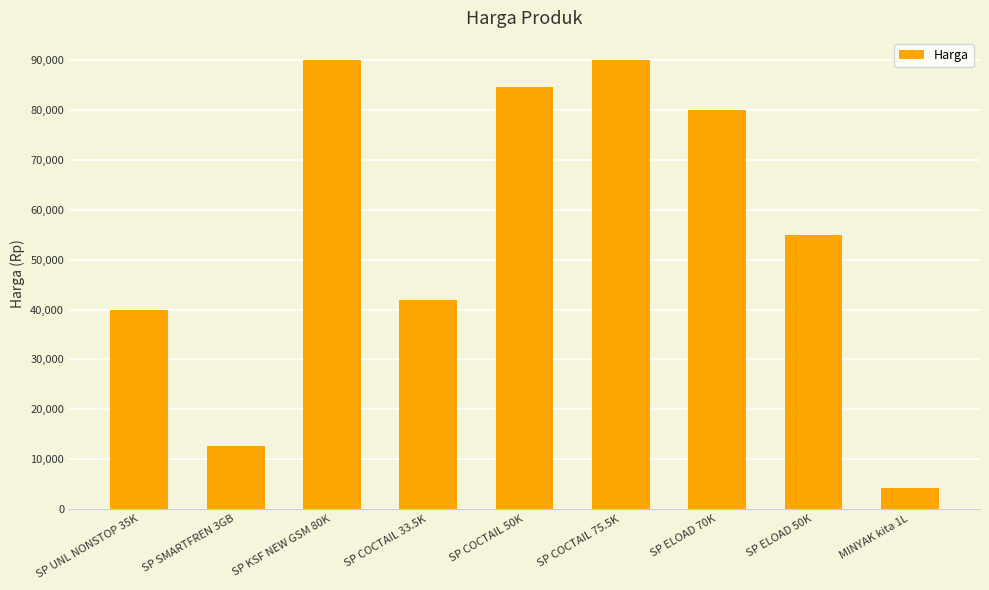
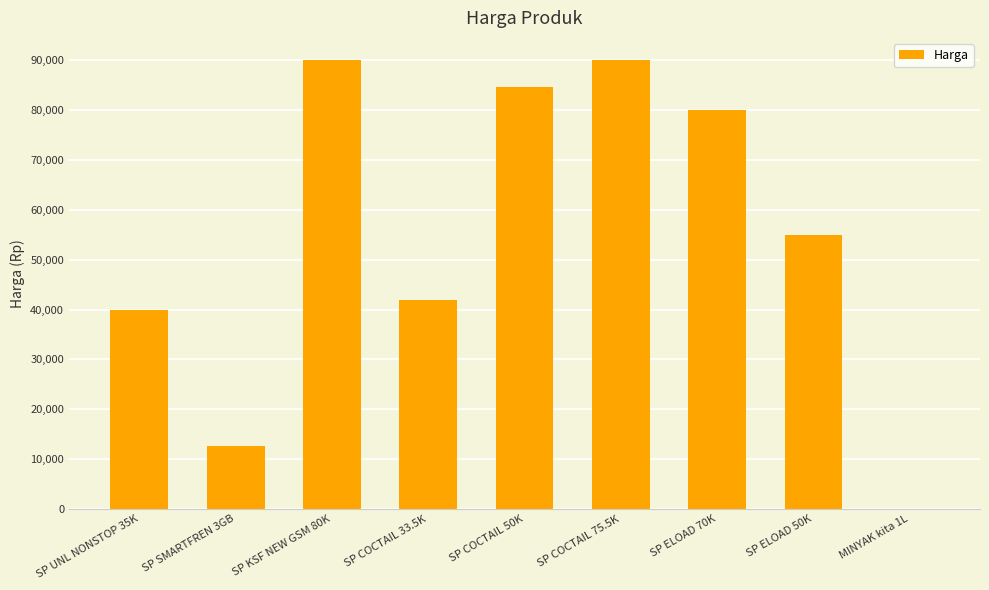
  {
    "SP UNL NONSTOP 35K": "40,000",
    "SP SMARTFREN 3GB": "13,000",
    "SP KSF NEW GSM 80K": "90,000",
    "SP COCTAIL 33.5K": "42,000",
    "SP COCTAIL 50K": "85,000",
    "SP COCTAIL 75.5K": "90,000",
    "SP ELOAD 70K": "80,000",
    "SP ELOAD 50K": "55,000",
-   "MINYAK kita 1L": "4,000"
+   "MINYAK kita 1L": "0"
  }
